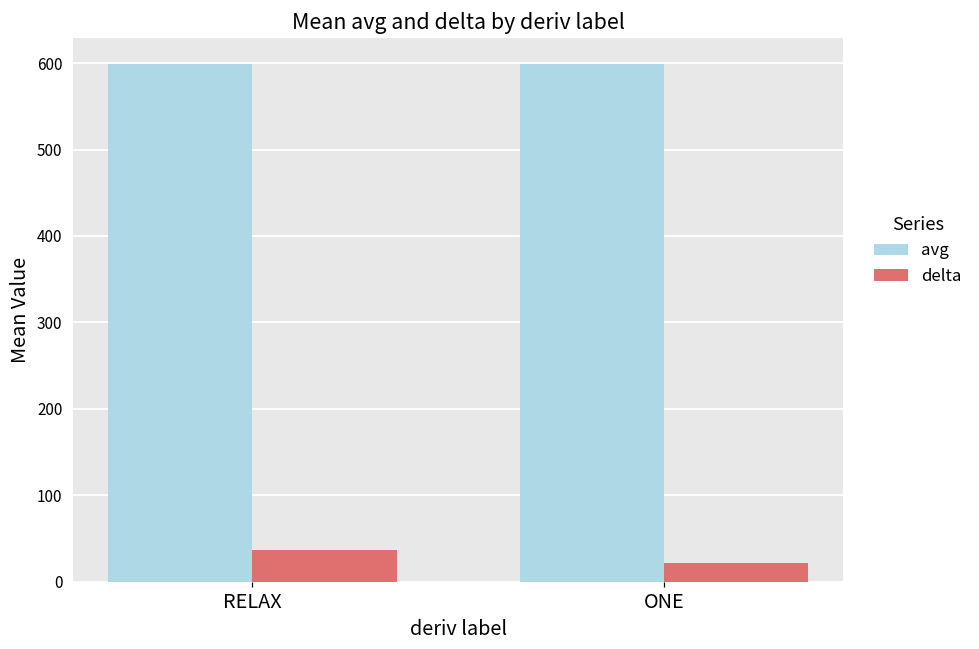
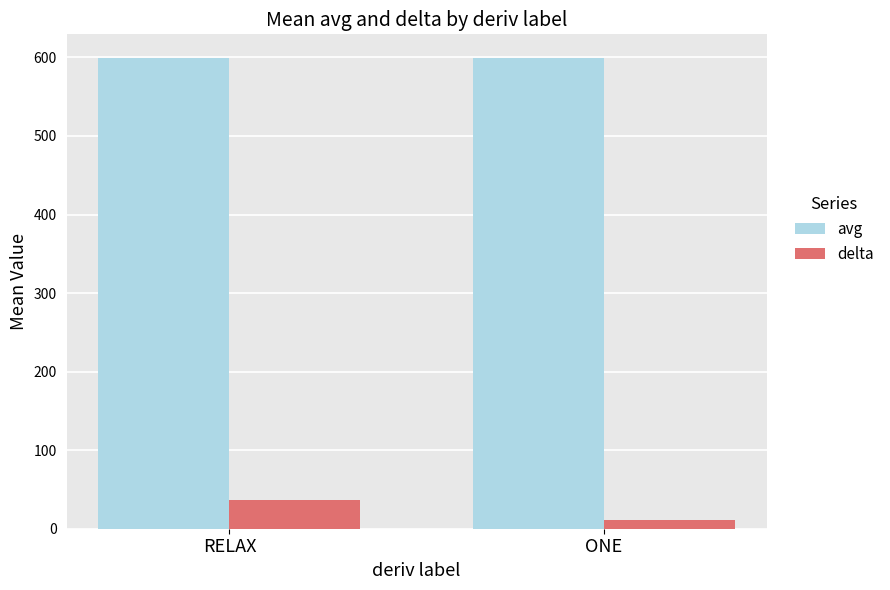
  {
    "avg": {
      "RELAX": 600,
      "ONE": 600
    },
    "delta": {
      "RELAX": 40,
-     "ONE": 20
+     "ONE": 10
    }
  }
